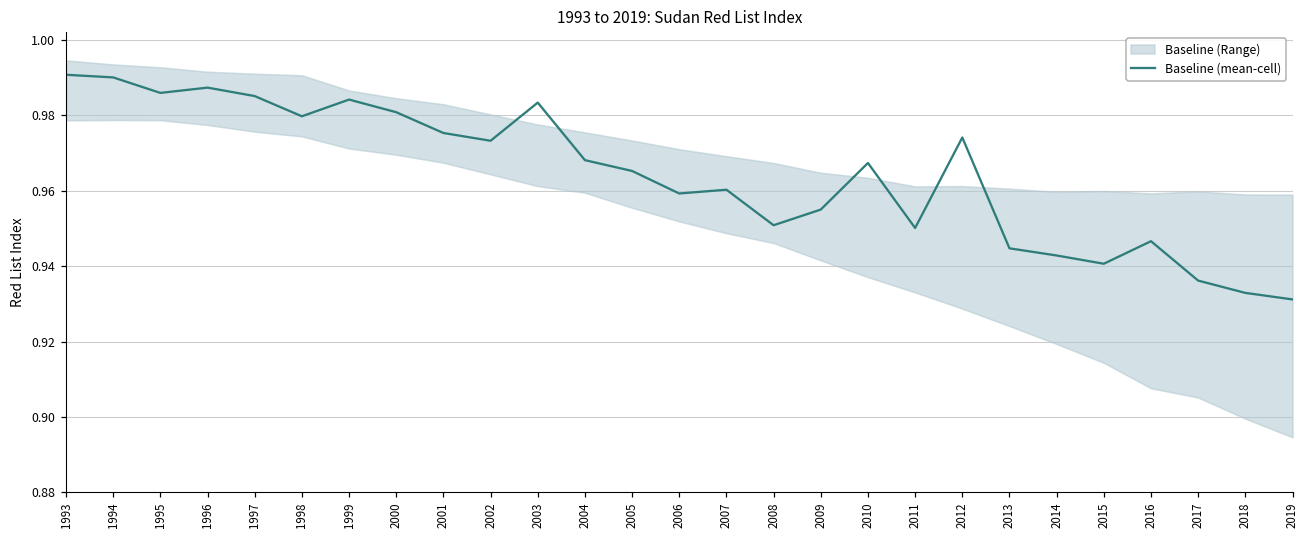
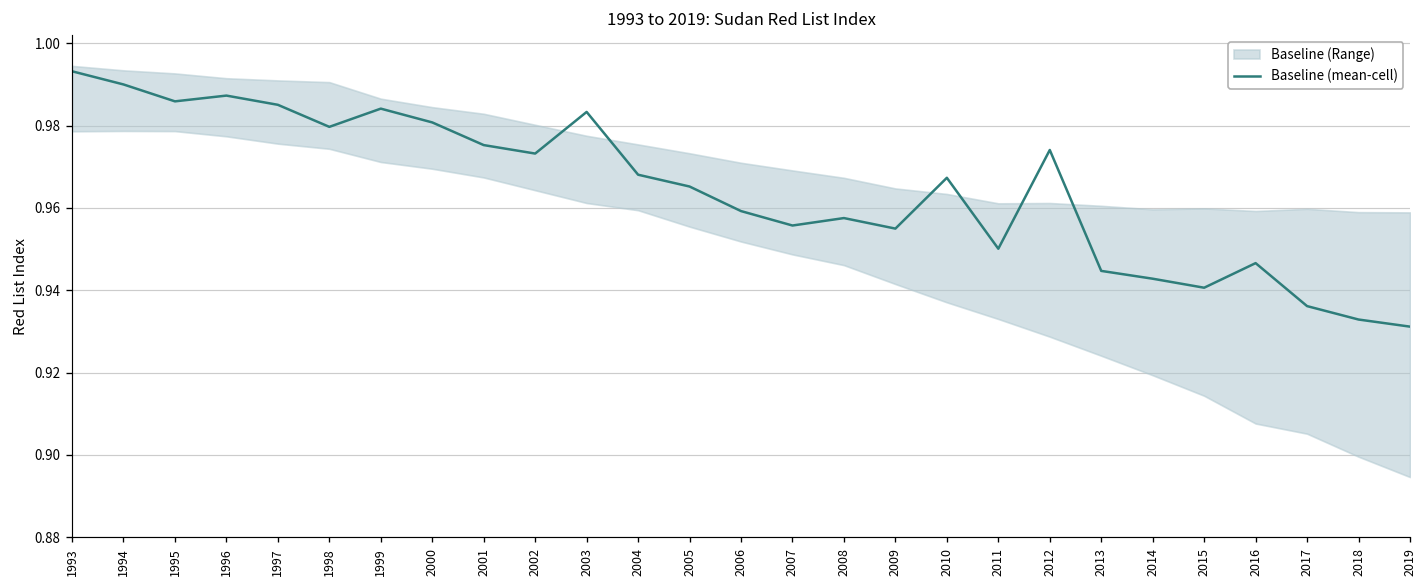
  {
    "Baseline (mean-cell)": {
-     "1993": 0.991,
+     "1993": 0.993,
      "1994": 0.990,
      "1995": 0.986,
      "1996": 0.987,
      "1997": 0.985,
      "1998": 0.980,
      "1999": 0.984,
      "2000": 0.981,
      "2001": 0.975,
      "2002": 0.973,
      "2003": 0.983,
      "2004": 0.968,
      "2005": 0.965,
      "2006": 0.959,
-     "2007": 0.960,
-     "2008": 0.951,
+     "2007": 0.956,
+     "2008": 0.958,
      "2009": 0.955,
      "2010": 0.967,
      "2011": 0.950,
      "2012": 0.974,
      "2013": 0.945,
      "2014": 0.943,
      "2015": 0.941,
      "2016": 0.947,
      "2017": 0.936,
      "2018": 0.933,
      "2019": 0.931
    }
  }
